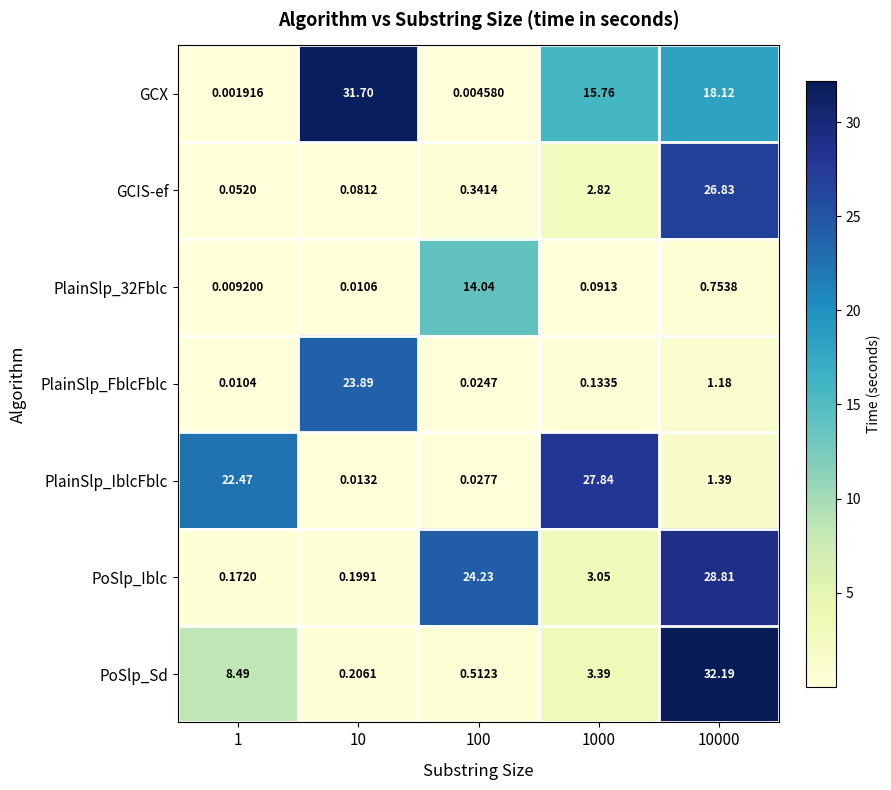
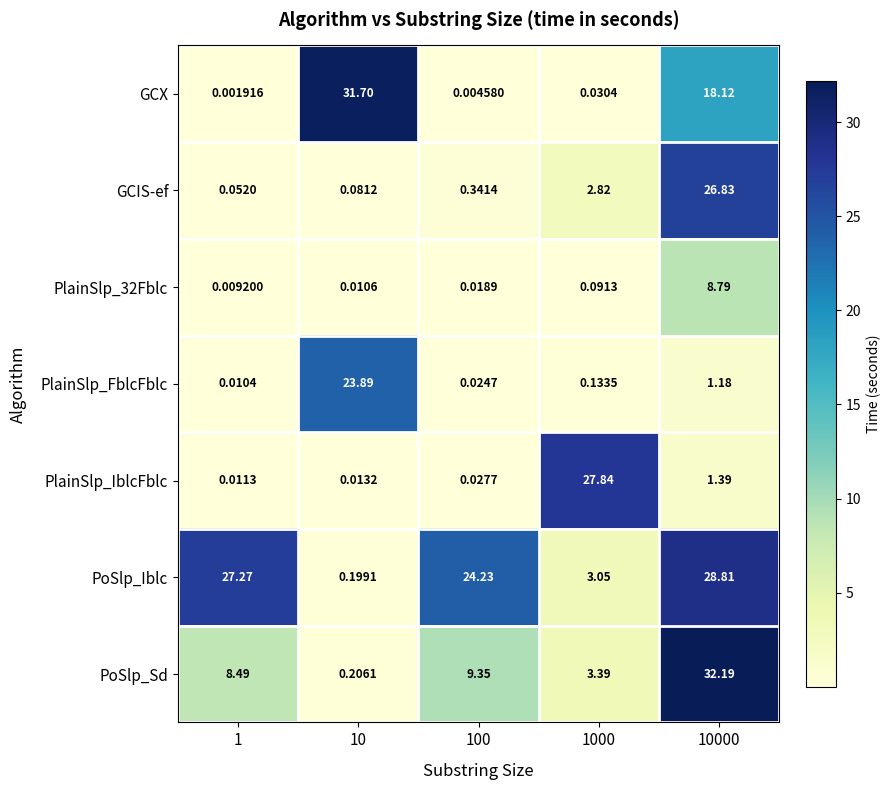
  {
    "GCX": {
      "1": 0.001916,
      "10": 31.70,
      "100": 0.004580,
-     "1000": 15.76,
+     "1000": 0.0304,
      "10000": 18.12
    },
    "GCIS-ef": {
      "1": 0.0520,
      "10": 0.0812,
      "100": 0.3414,
      "1000": 2.82,
      "10000": 26.83
    },
    "PlainSlp_32Fblc": {
      "1": 0.009200,
      "10": 0.0106,
-     "100": 14.04,
+     "100": 0.0189,
      "1000": 0.0913,
-     "10000": 0.7538
+     "10000": 8.79
    },
    "PlainSlp_FblcFblc": {
      "1": 0.0104,
      "10": 23.89,
      "100": 0.0247,
      "1000": 0.1335,
      "10000": 1.18
    },
    "PlainSlp_IblcFblc": {
-     "1": 22.47,
+     "1": 0.0113,
      "10": 0.0132,
      "100": 0.0277,
      "1000": 27.84,
      "10000": 1.39
    },
    "PoSlp_Iblc": {
-     "1": 0.1720,
+     "1": 27.27,
      "10": 0.1991,
      "100": 24.23,
      "1000": 3.05,
      "10000": 28.81
    },
    "PoSlp_Sd": {
      "1": 8.49,
      "10": 0.2061,
-     "100": 0.5123,
+     "100": 9.35,
      "1000": 3.39,
      "10000": 32.19
    }
  }
